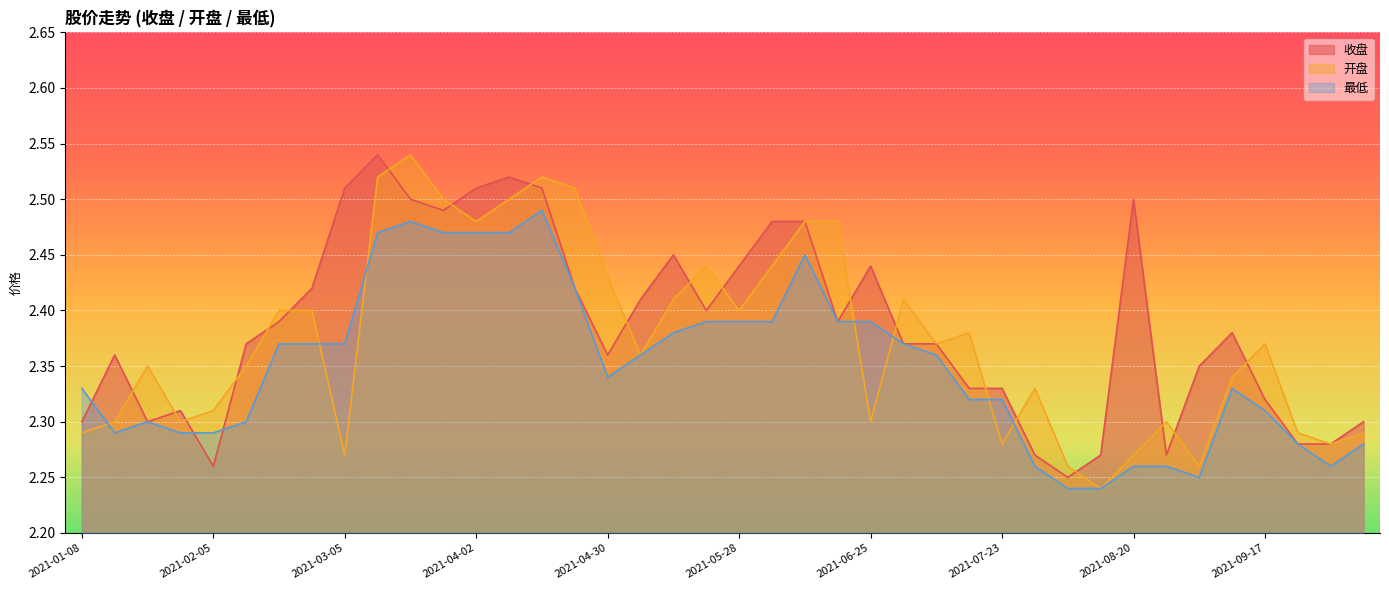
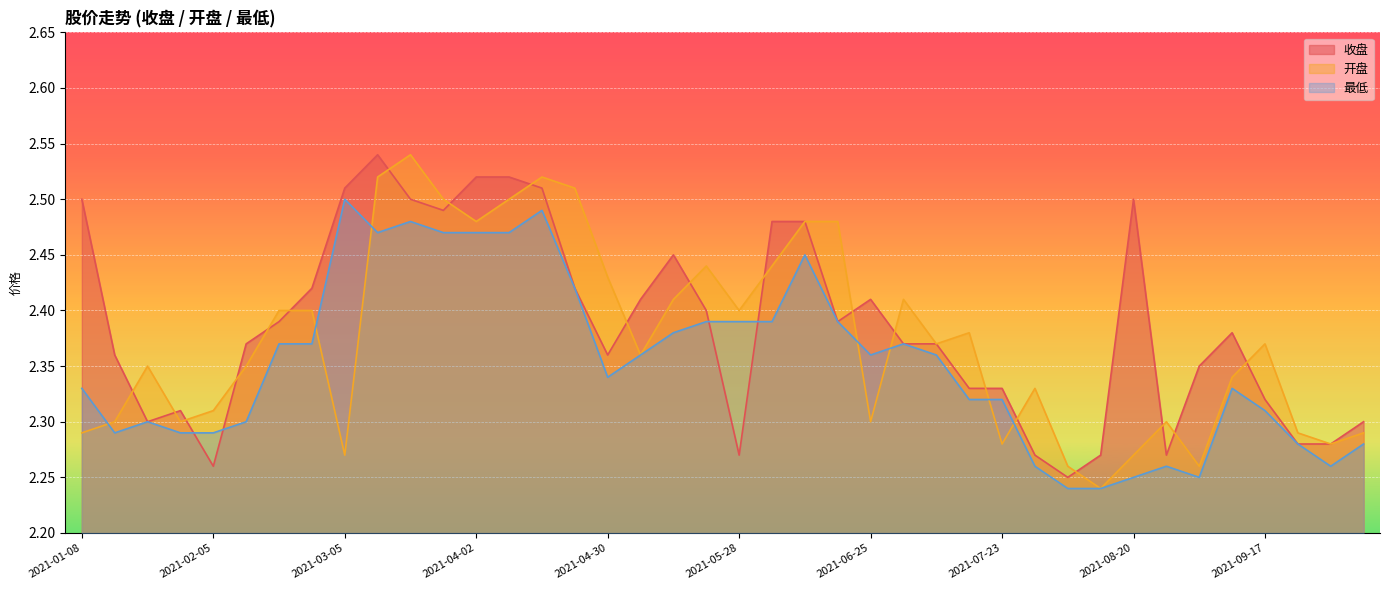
  {
    "收盘": {
-     "2021-01-08": 2.3,
+     "2021-01-08": 2.5,
      "2021-02-05": 2.26,
      "2021-03-05": 2.51,
-     "2021-04-02": 2.51,
+     "2021-04-02": 2.52,
      "2021-04-30": 2.36,
-     "2021-05-28": 2.44,
-     "2021-06-25": 2.44,
+     "2021-05-28": 2.27,
+     "2021-06-25": 2.41,
      "2021-07-23": 2.33,
      "2021-08-20": 2.50,
      "2021-09-17": 2.32
    },
    "开盘": {
      "2021-01-08": 2.29,
      "2021-02-05": 2.31,
      "2021-03-05": 2.27,
      "2021-04-02": 2.48,
      "2021-04-30": 2.43,
      "2021-05-28": 2.40,
      "2021-06-25": 2.30,
      "2021-07-23": 2.28,
      "2021-08-20": 2.27,
      "2021-09-17": 2.37
    },
    "最低": {
      "2021-01-08": 2.33,
      "2021-02-05": 2.29,
-     "2021-03-05": 2.37,
+     "2021-03-05": 2.50,
      "2021-04-02": 2.47,
      "2021-04-30": 2.34,
      "2021-05-28": 2.39,
-     "2021-06-25": 2.39,
+     "2021-06-25": 2.36,
      "2021-07-23": 2.32,
-     "2021-08-20": 2.26,
+     "2021-08-20": 2.25,
      "2021-09-17": 2.31
    }
  }
